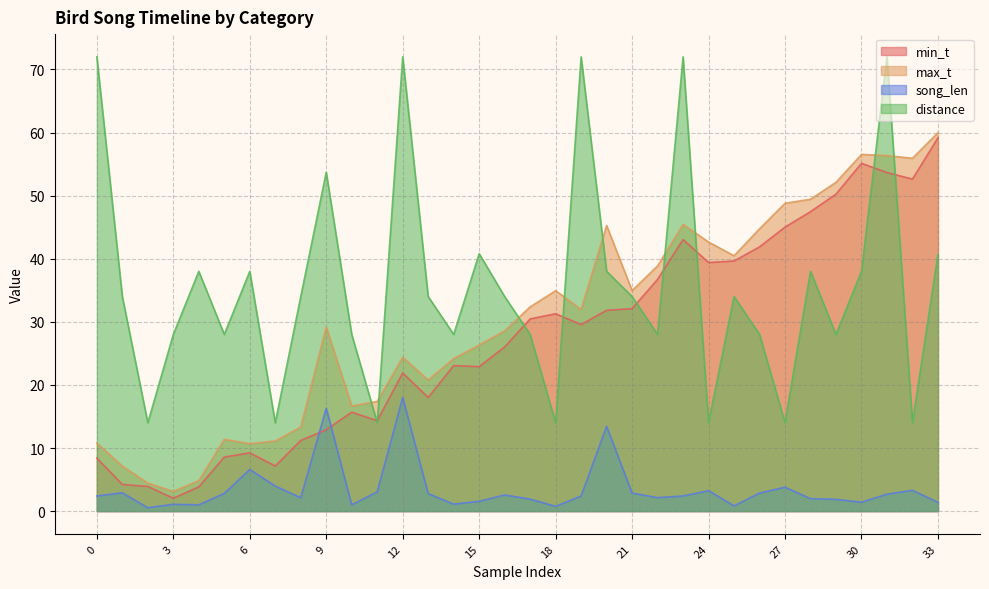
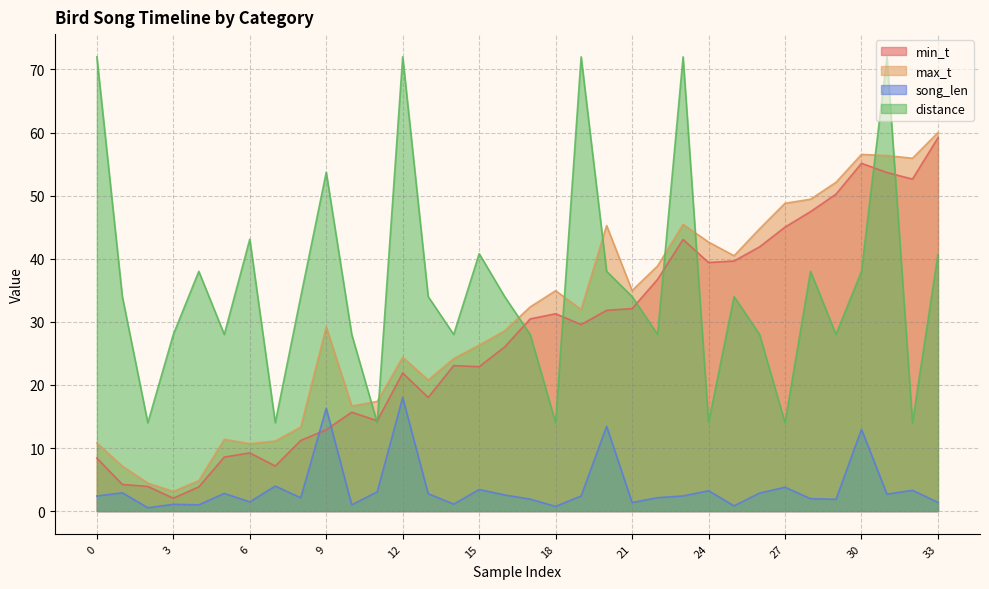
  {
    "song_len": {
      "0": 2,
      "3": 1,
-     "6": 7,
+     "6": 1,
      "9": 16,
      "12": 18,
-     "15": 2,
+     "15": 3,
      "18": 1,
-     "21": 3,
+     "21": 1,
      "24": 3,
      "27": 4,
-     "30": 1,
+     "30": 13,
      "33": 1
    },
    "distance": {
      "0": 72,
      "3": 28,
-     "6": 38,
+     "6": 43,
      "9": 54,
      "12": 72,
      "15": 41,
      "18": 14,
      "21": 34,
      "24": 14,
      "27": 14,
      "30": 38,
      "33": 41
    }
  }
